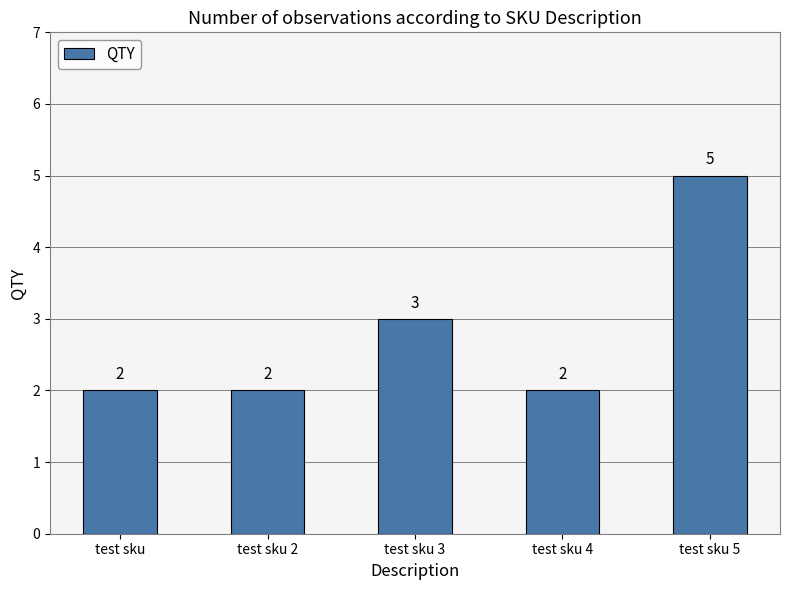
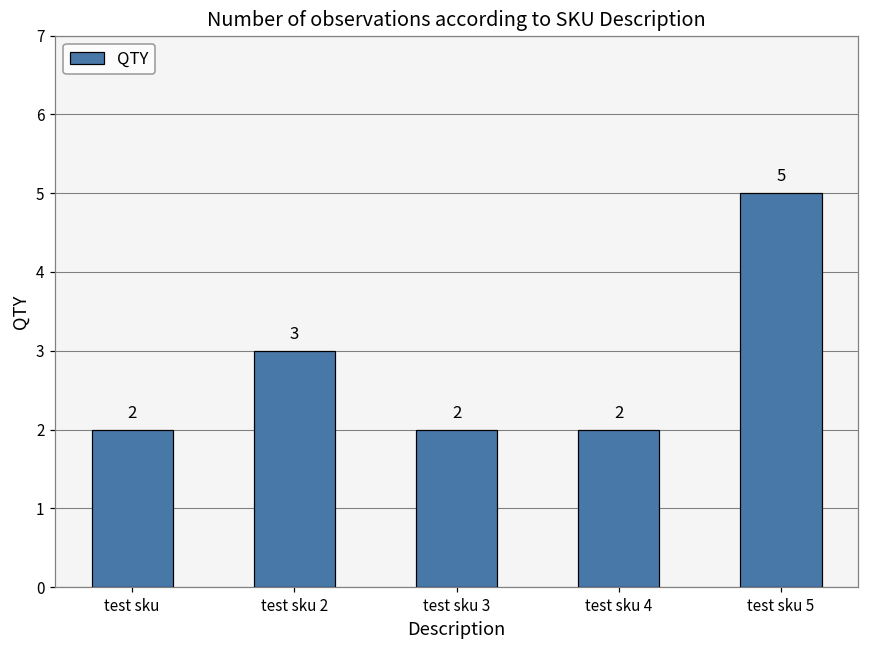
  {
    "test sku": 2,
-   "test sku 2": 2,
-   "test sku 3": 3,
+   "test sku 2": 3,
+   "test sku 3": 2,
    "test sku 4": 2,
    "test sku 5": 5
  }
